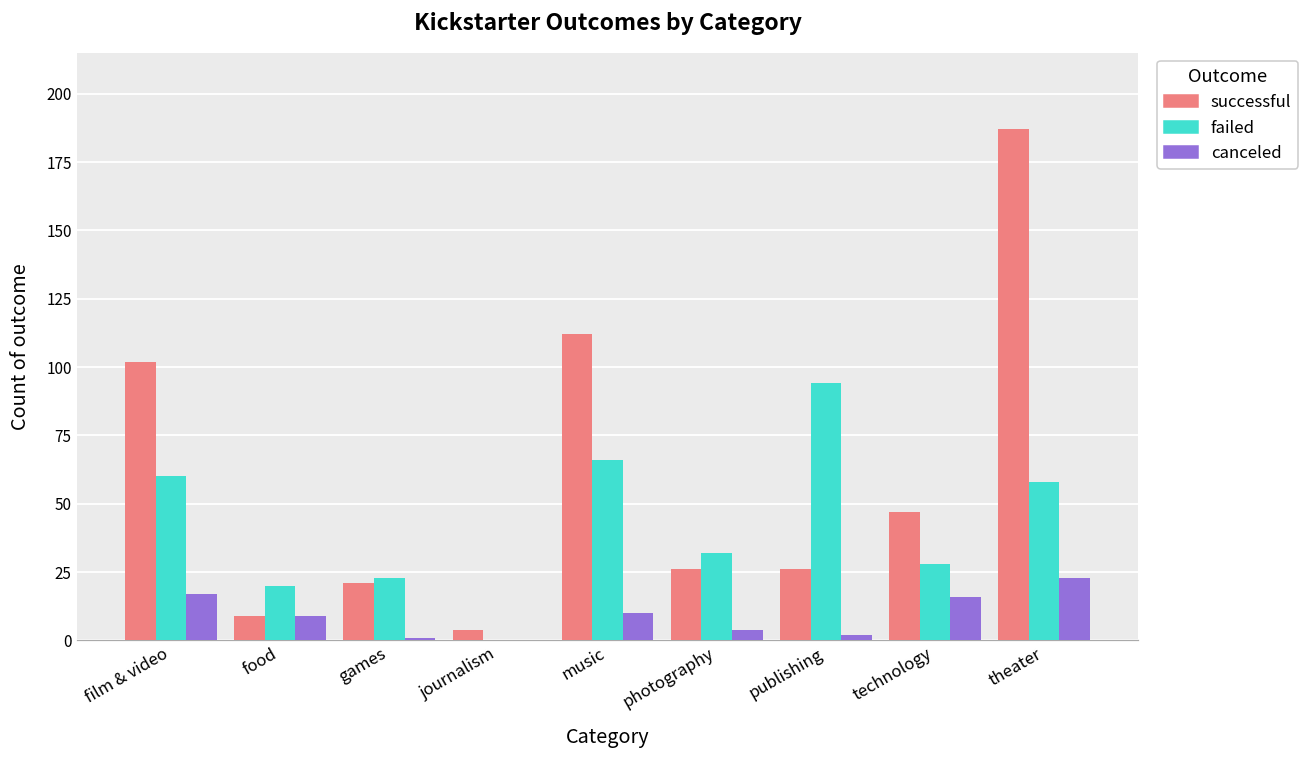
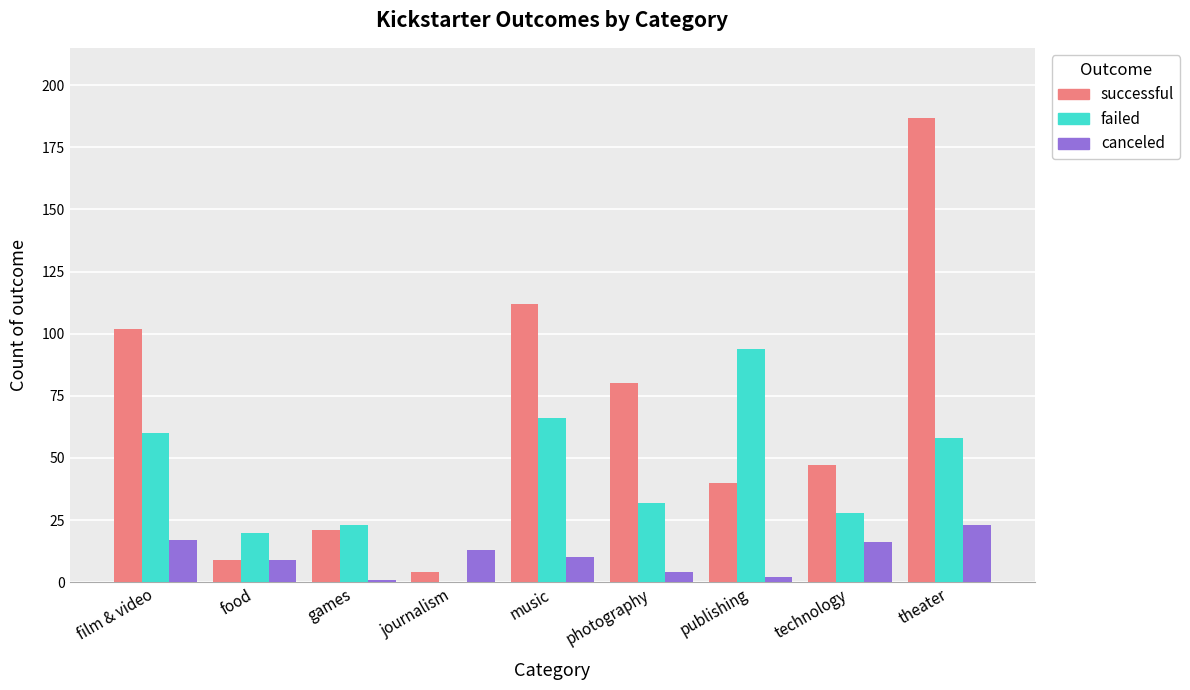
  {
    "successful": {
      "film & video": 102,
      "food": 9,
      "games": 21,
      "journalism": 4,
      "music": 112,
-     "photography": 26,
-     "publishing": 26,
+     "photography": 80,
+     "publishing": 40,
      "technology": 47,
      "theater": 187
    },
    "failed": {
      "film & video": 60,
      "food": 20,
      "games": 23,
      "journalism": 0,
      "music": 66,
      "photography": 32,
      "publishing": 94,
      "technology": 28,
      "theater": 58
    },
    "canceled": {
      "film & video": 17,
      "food": 9,
-     "journalism": 0,
+     "journalism": 13,
      "music": 10,
      "photography": 4,
      "publishing": 2,
      "technology": 16,
      "theater": 23
    }
  }
